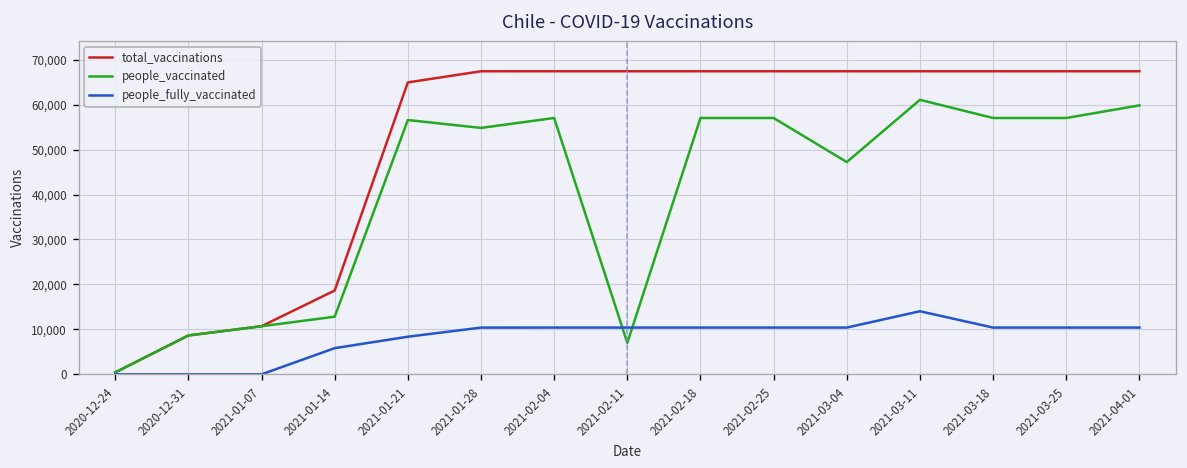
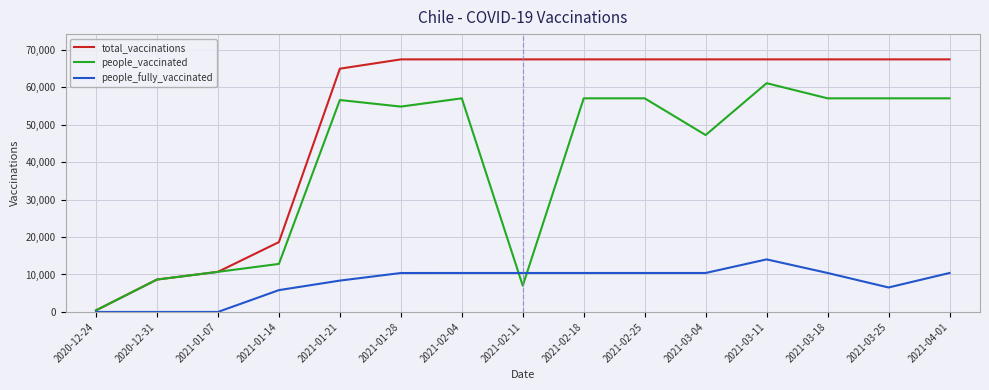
  {
    "total_vaccinations": {
      "2021-01-14": "19,000",
      "2021-01-21": "65,000",
      "2021-01-28": "67,000",
      "2021-02-04": "67,000",
      "2021-02-11": "67,000",
      "2021-02-18": "67,000",
      "2021-02-25": "67,000",
      "2021-03-04": "67,000",
      "2021-03-11": "67,000",
      "2021-03-18": "67,000",
      "2021-03-25": "67,000",
      "2021-04-01": "67,000"
    },
    "people_vaccinated": {
      "2021-01-14": "13,000",
      "2021-01-21": "57,000",
      "2021-01-28": "55,000",
      "2021-02-04": "57,000",
      "2021-02-11": "7,000",
      "2021-02-18": "57,000",
      "2021-02-25": "57,000",
      "2021-03-04": "47,000",
      "2021-03-11": "61,000",
      "2021-03-18": "57,000",
      "2021-03-25": "57,000",
-     "2021-04-01": "60,000"
+     "2021-04-01": "57,000"
    },
    "people_fully_vaccinated": {
      "2020-12-31": "0",
      "2021-01-07": "0",
      "2021-01-14": "6,000",
      "2021-01-21": "8,000",
      "2021-01-28": "10,000",
      "2021-02-04": "10,000",
      "2021-02-11": "10,000",
      "2021-02-18": "10,000",
      "2021-02-25": "10,000",
      "2021-03-04": "10,000",
      "2021-03-11": "14,000",
      "2021-03-18": "10,000",
-     "2021-03-25": "10,000",
+     "2021-03-25": "7,000",
      "2021-04-01": "10,000"
    }
  }
